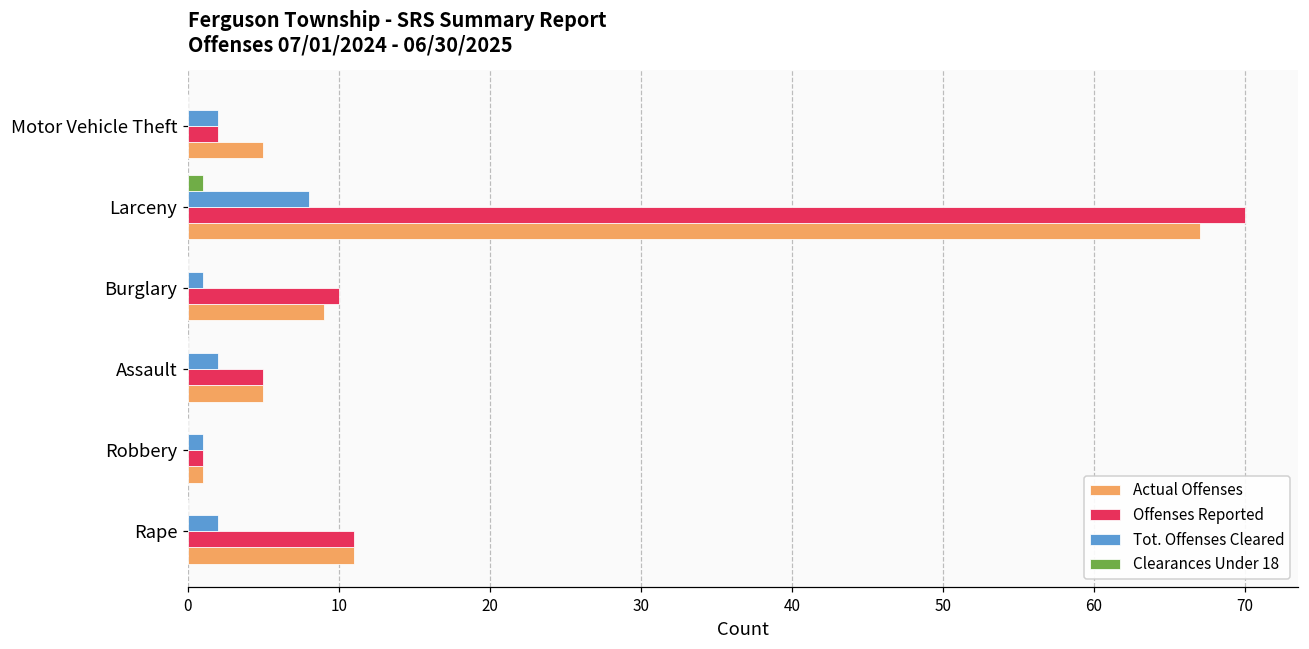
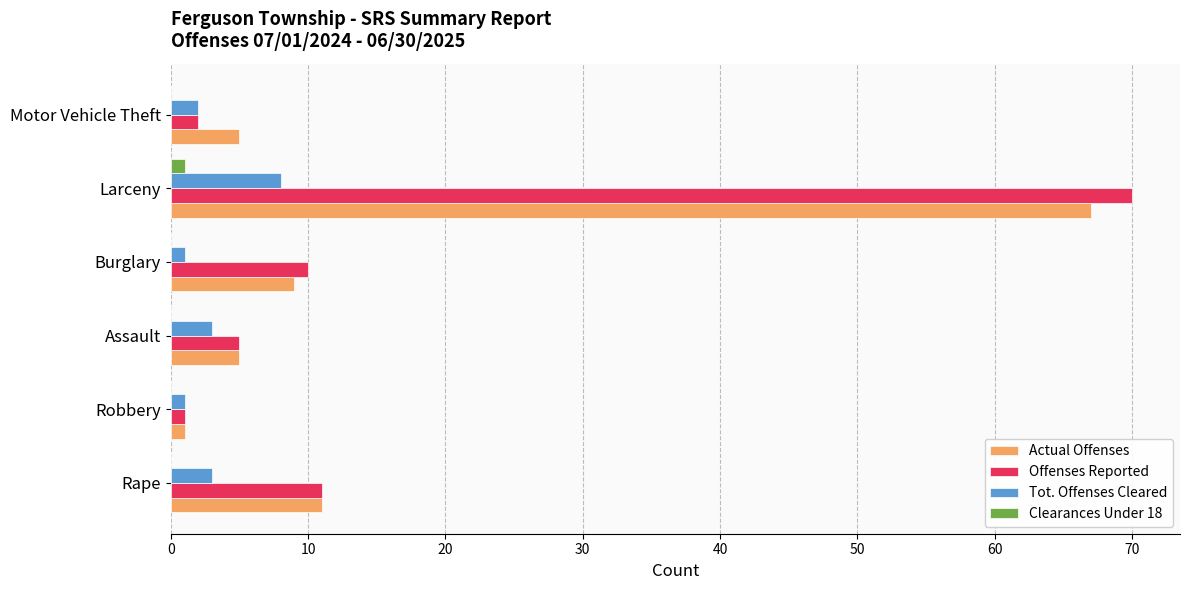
  {
    "Actual Offenses": {
      "Motor Vehicle Theft": 5,
      "Larceny": 67,
      "Burglary": 9,
      "Assault": 5,
      "Robbery": 1,
      "Rape": 11
    },
    "Offenses Reported": {
      "Motor Vehicle Theft": 2,
      "Larceny": 70,
      "Burglary": 10,
      "Assault": 5,
      "Robbery": 1,
      "Rape": 11
    },
    "Tot. Offenses Cleared": {
      "Motor Vehicle Theft": 2,
      "Larceny": 8,
      "Burglary": 1,
-     "Assault": 2,
+     "Assault": 3,
      "Robbery": 1,
-     "Rape": 2
+     "Rape": 3
    },
    "Clearances Under 18": {
      "Motor Vehicle Theft": 0,
      "Larceny": 1,
      "Burglary": 0,
      "Assault": 0,
      "Robbery": 0,
      "Rape": 0
    }
  }
